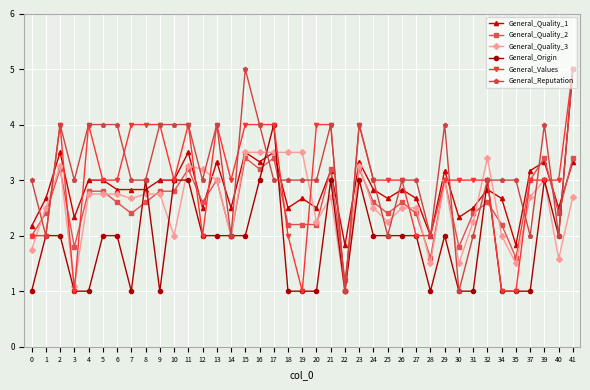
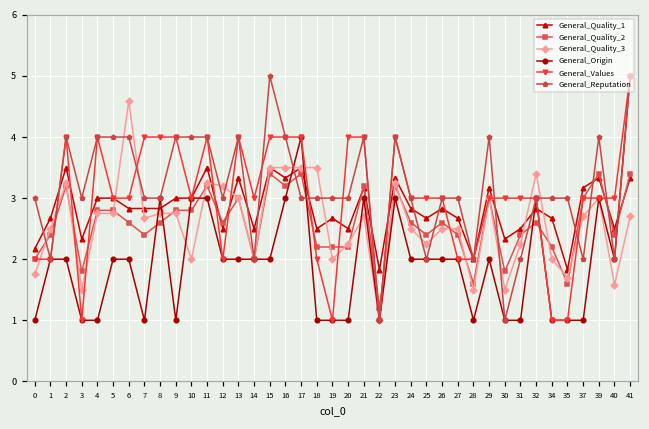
  {
    "General_Quality_3": {
      "0": 1.8,
      "1": 2.5,
      "2": 3.3,
-     "3": 1.1,
+     "3": 1.5,
      "4": 2.8,
      "5": 2.8,
-     "6": 2.8,
+     "6": 4.6,
      "7": 2.7,
      "8": 2.8,
      "9": 2.8,
      "10": 2.0,
      "11": 3.3,
      "12": 3.2,
      "16": 3.5,
      "18": 3.5,
-     "19": 3.5,
+     "19": 2.0,
      "20": 2.3,
      "21": 2.7,
      "23": 3.3,
      "24": 2.5,
      "25": 2.3,
      "26": 2.5,
      "27": 2.5,
      "28": 1.5,
      "30": 1.5,
      "31": 2.3,
      "32": 3.4,
      "34": 2.0,
-     "35": 1.5,
+     "35": 1.7,
      "37": 2.7,
      "40": 1.6,
      "41": 2.7
    }
  }
